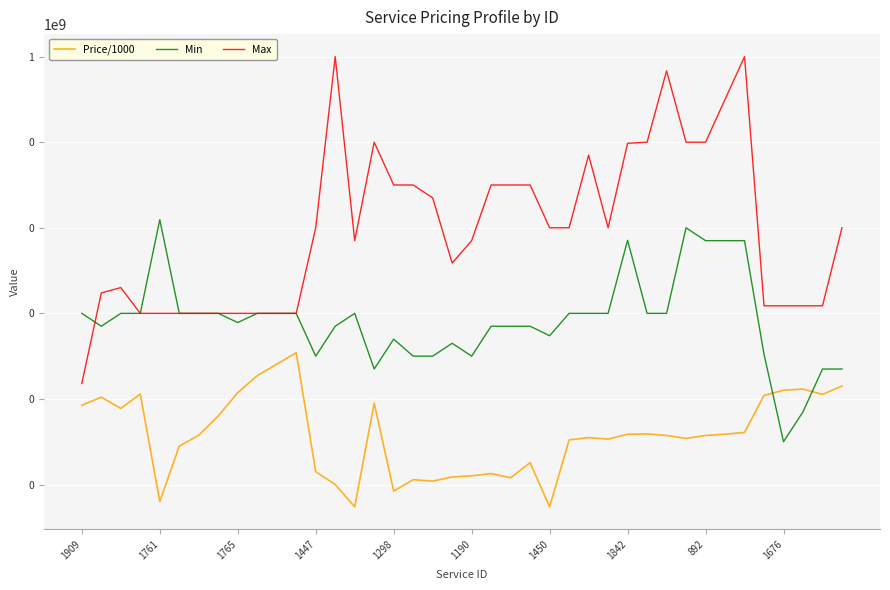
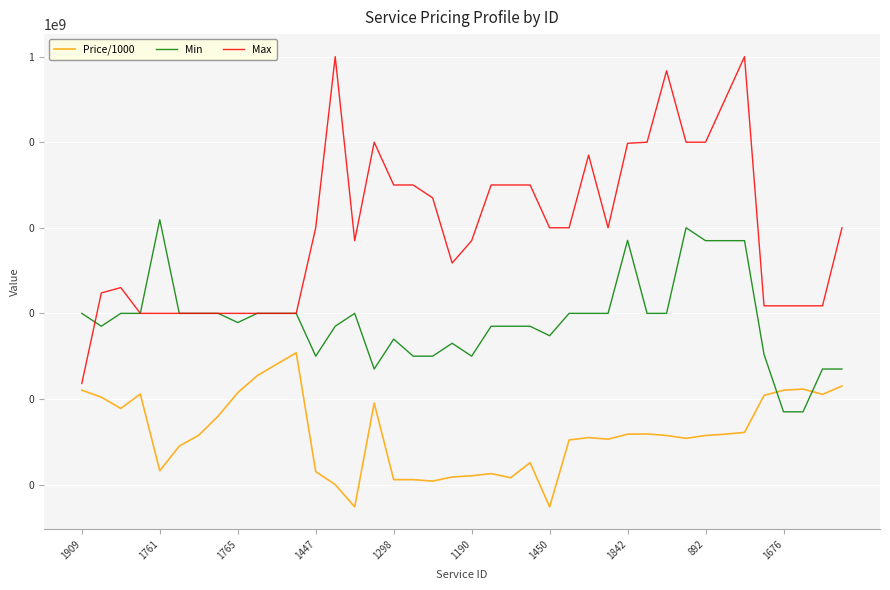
  {
    "Price/1000": {
-     "1909": 7,
-     "1761": 0.04,
+     "1909": 16,
+     "1761": 0.2,
      "1765": 14,
      "1447": 0.2,
-     "1298": 0.07,
+     "1298": 0.13,
      "1190": 0.16,
      "1450": 0.03,
      "1842": 1.5,
      "892": 1.4,
      "1676": 16
    },
    "Min": {
      "1909": 1000,
      "1761": 150000,
      "1765": 600,
      "1447": 100,
      "1298": 300,
      "1190": 100,
      "1450": 300,
      "1842": 50000,
      "892": 50000,
-     "1676": 1
+     "1676": 5
    },
    "Max": {
      "1909": 20,
      "1761": 1000,
      "1765": 1000,
      "1447": 100000,
      "1298": 1000000,
      "1190": 50000,
      "1450": 100000,
      "1842": 9000000,
      "892": 10000000,
      "1676": 1500
    }
  }
